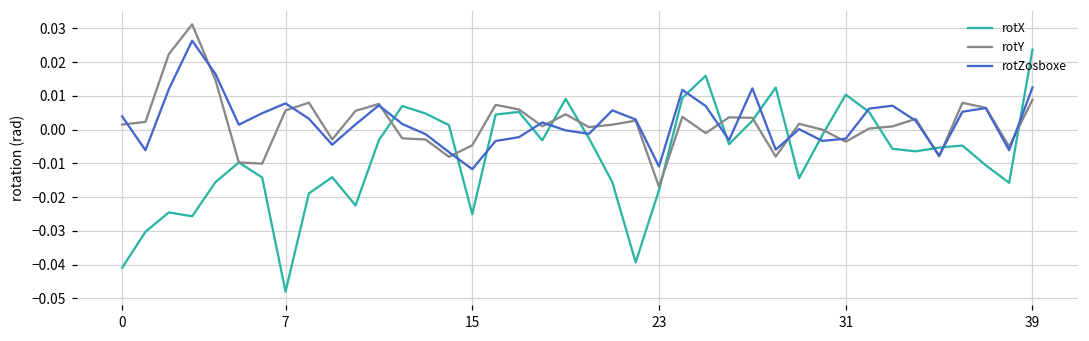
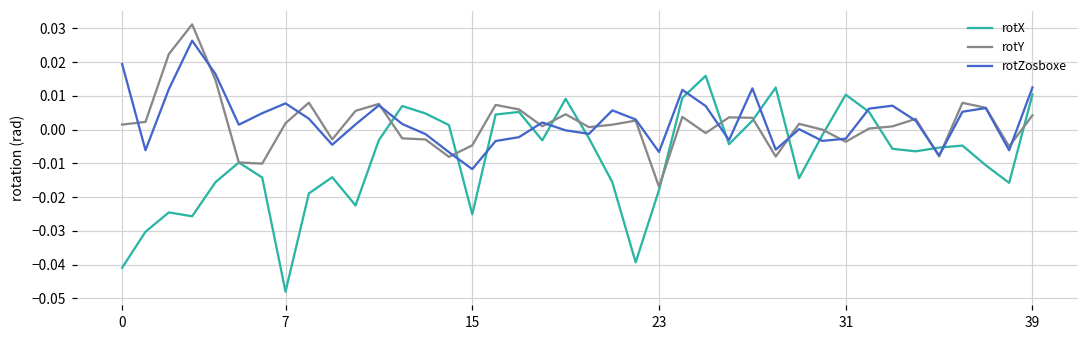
  {
    "rotX": {
      "0": -0.041,
      "7": -0.048,
      "15": -0.025,
      "23": -0.018,
      "31": 0.010,
-     "39": 0.024
+     "39": 0.010
    },
    "rotY": {
      "0": 0.001,
-     "7": 0.006,
+     "7": 0.002,
      "15": -0.005,
      "23": -0.017,
      "31": -0.004,
-     "39": 0.009
+     "39": 0.004
    },
    "rotZosboxe": {
-     "0": 0.004,
+     "0": 0.019,
      "7": 0.008,
      "15": -0.012,
-     "23": -0.011,
+     "23": -0.007,
      "31": -0.003,
      "39": 0.012
    }
  }
